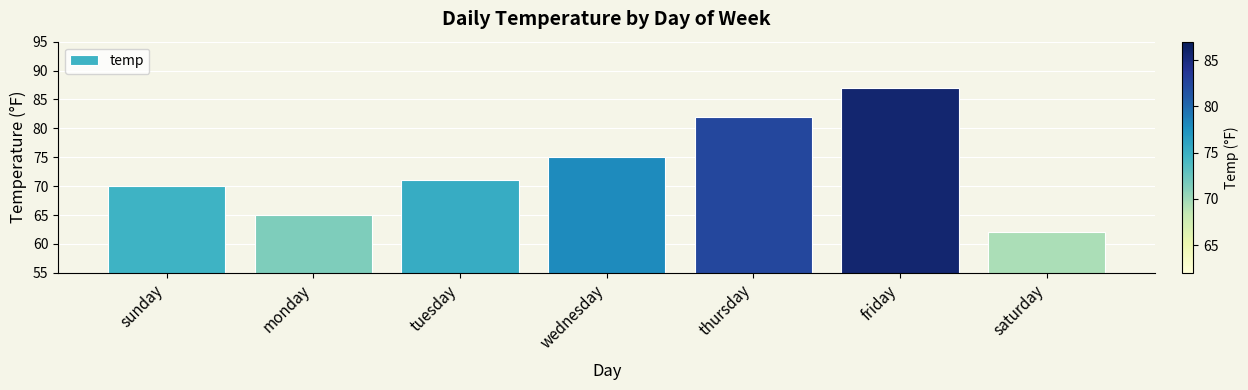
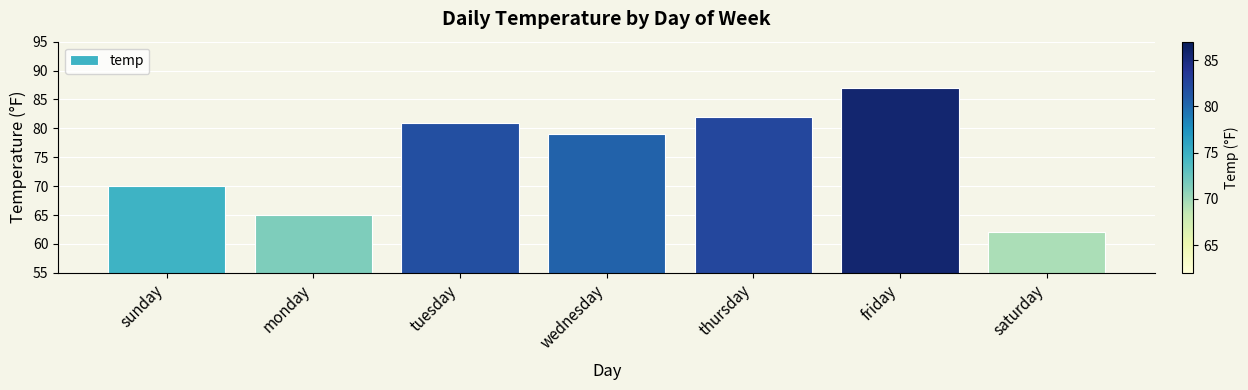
  {
    "sunday": 70,
    "monday": 65,
-   "tuesday": 71,
-   "wednesday": 75,
+   "tuesday": 81,
+   "wednesday": 79,
    "thursday": 82,
    "friday": 87,
    "saturday": 62
  }
